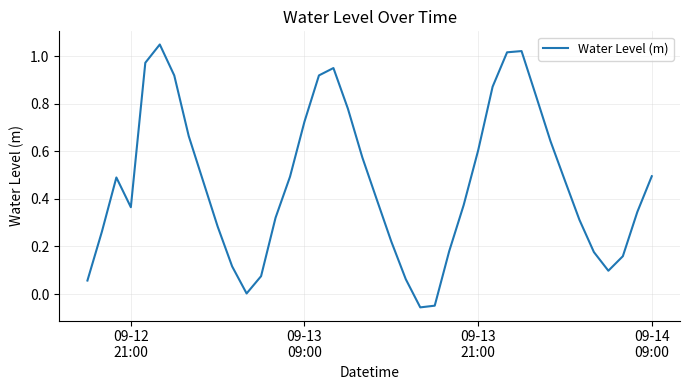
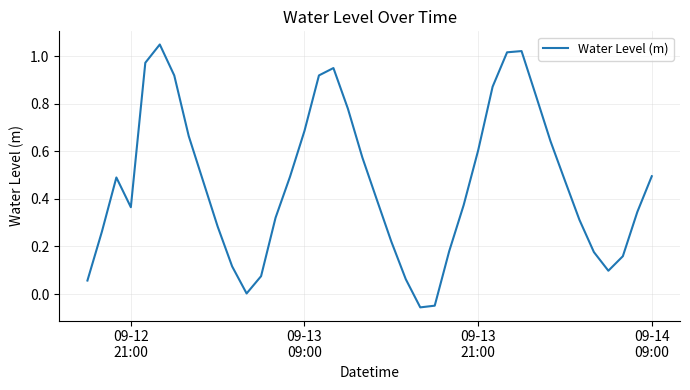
  {
    "09-12 21:00": 0.37,
-   "09-13 09:00": 0.73,
+   "09-13 09:00": 0.69,
    "09-13 21:00": 0.60,
    "09-14 09:00": 0.50
  }
